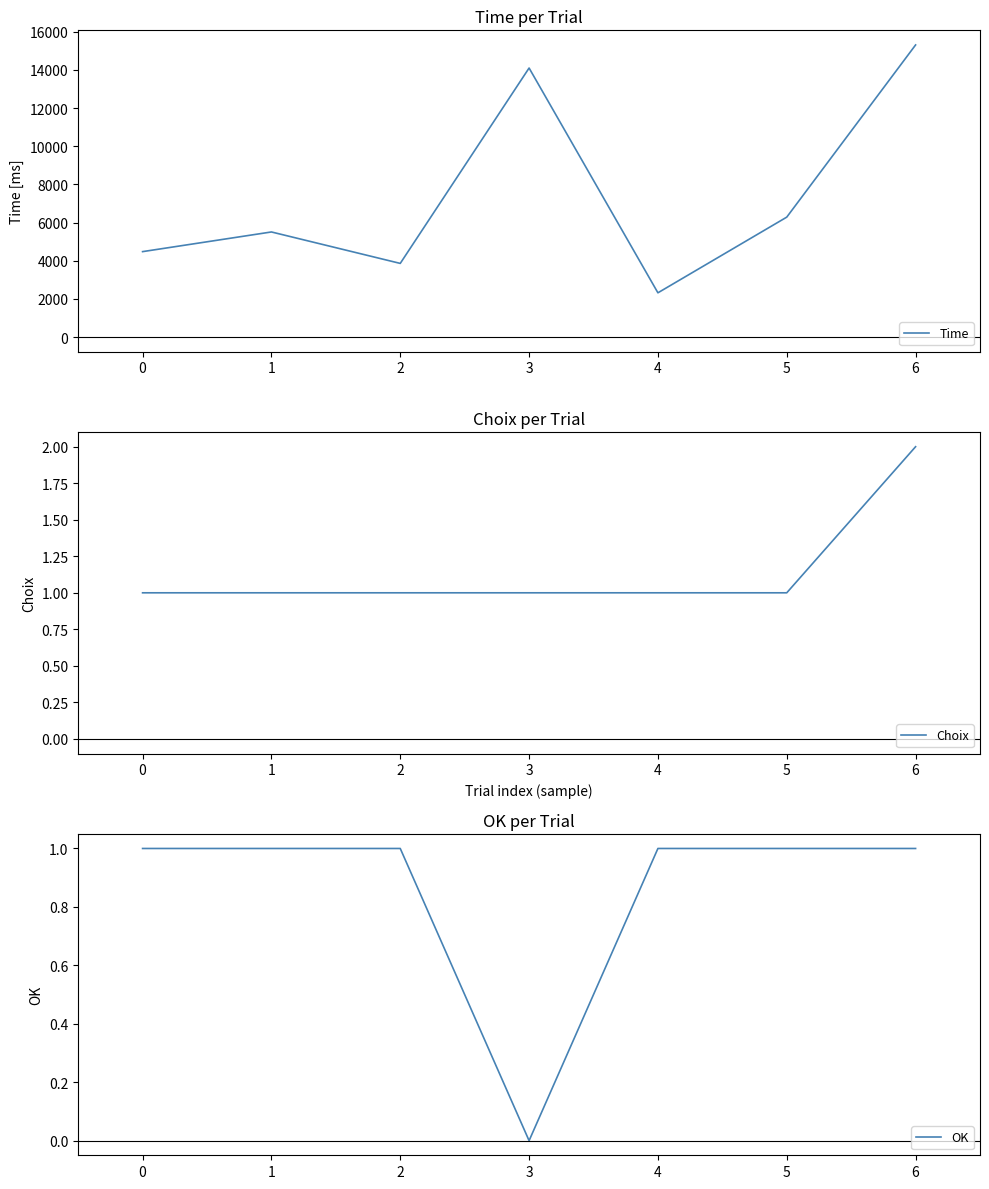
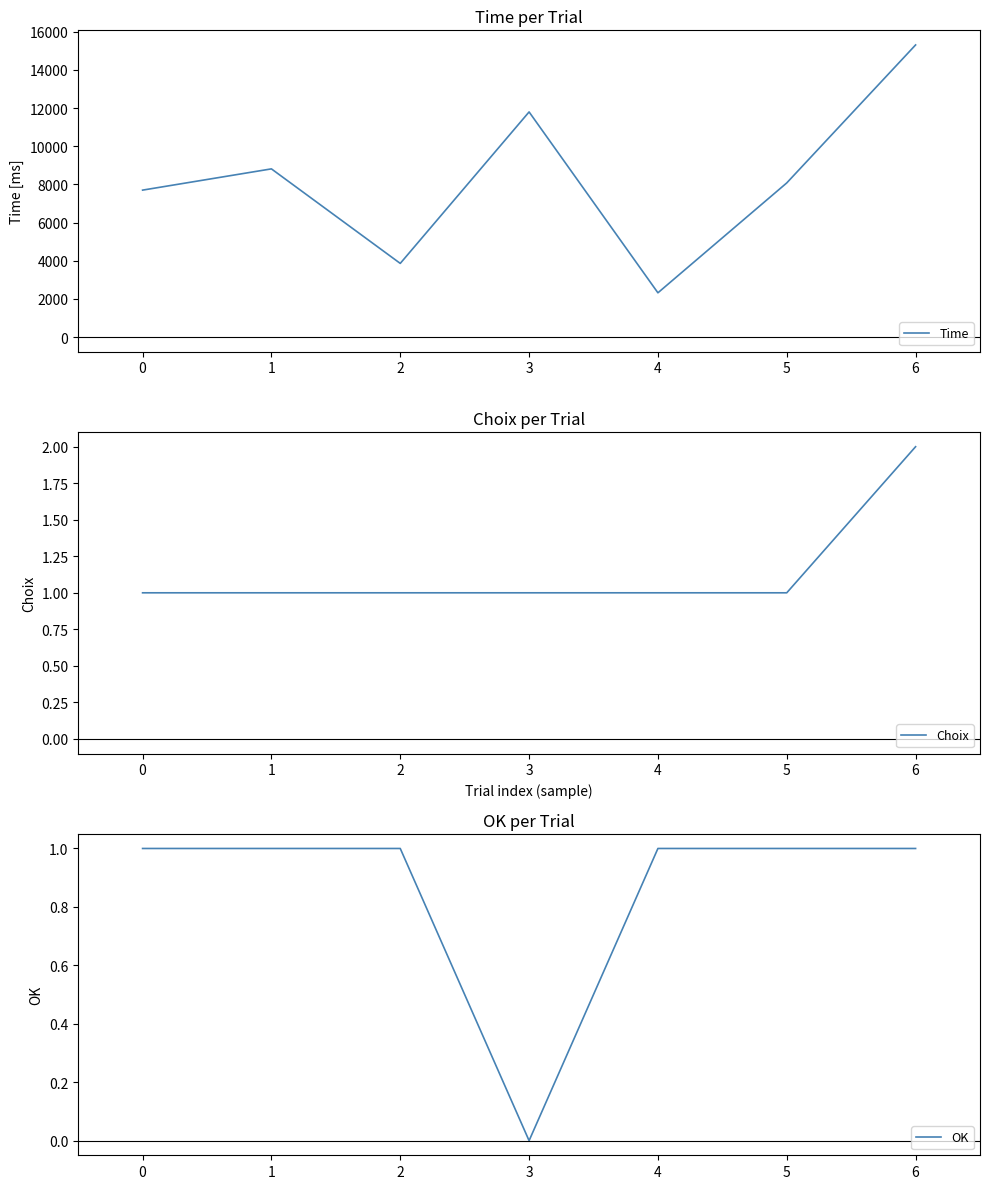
  {
    "Time per Trial": {
-     "0": 4500,
-     "1": 5500,
+     "0": 7700,
+     "1": 8800,
      "2": 3900,
-     "3": 14100,
+     "3": 11800,
      "4": 2300,
-     "5": 6300,
+     "5": 8100,
      "6": 15300
    },
    "Choix per Trial": {
      "0": 1.00,
      "1": 1.00,
      "2": 1.00,
      "3": 1.00,
      "4": 1.00,
      "5": 1.00,
      "6": 2.00
    },
    "OK per Trial": {
      "0": 1.00,
      "1": 1.00,
      "2": 1.00,
      "3": 0.00,
      "4": 1.00,
      "5": 1.00,
      "6": 1.00
    }
  }
